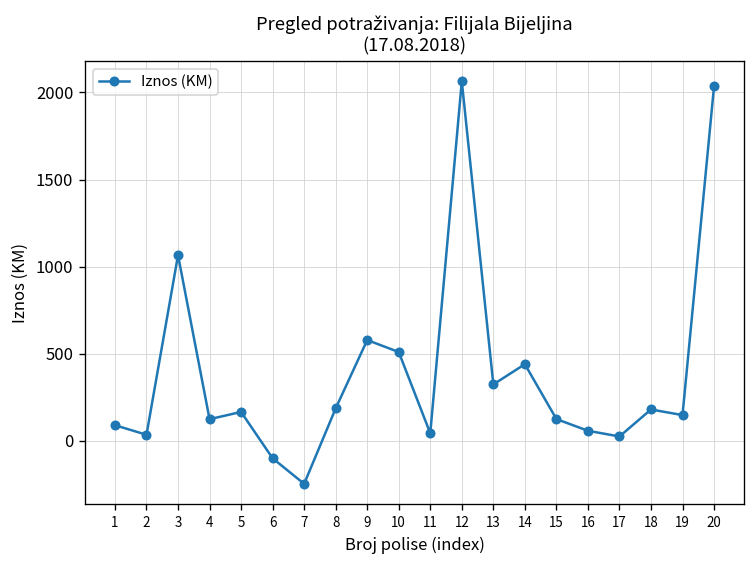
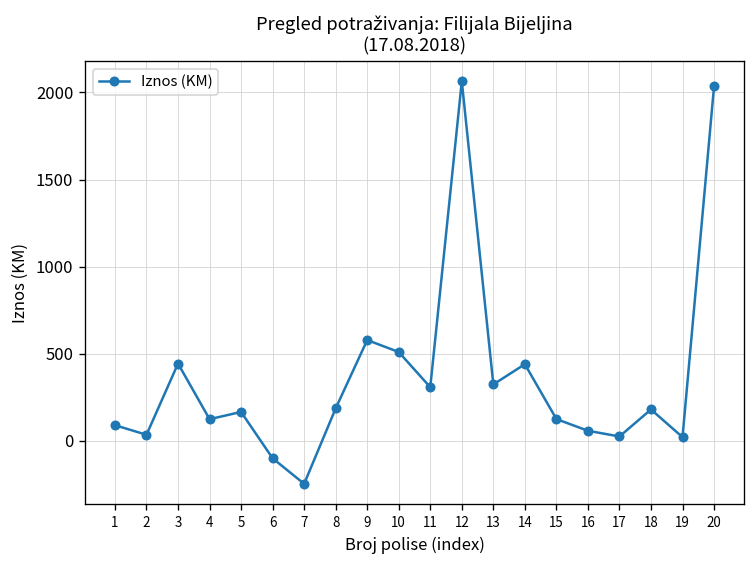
  {
    "1": 90,
    "2": 40,
-   "3": 1070,
+   "3": 440,
    "4": 120,
    "5": 170,
    "6": -100,
    "7": -250,
    "8": 190,
    "9": 580,
    "10": 510,
-   "11": 40,
+   "11": 310,
    "12": 2060,
    "13": 320,
    "14": 440,
    "15": 130,
    "16": 60,
    "17": 30,
    "18": 180,
-   "19": 150,
+   "19": 20,
    "20": 2040
  }
